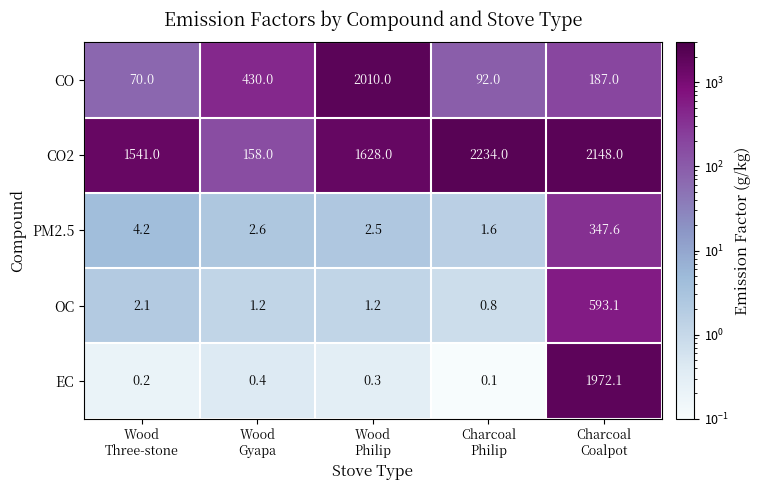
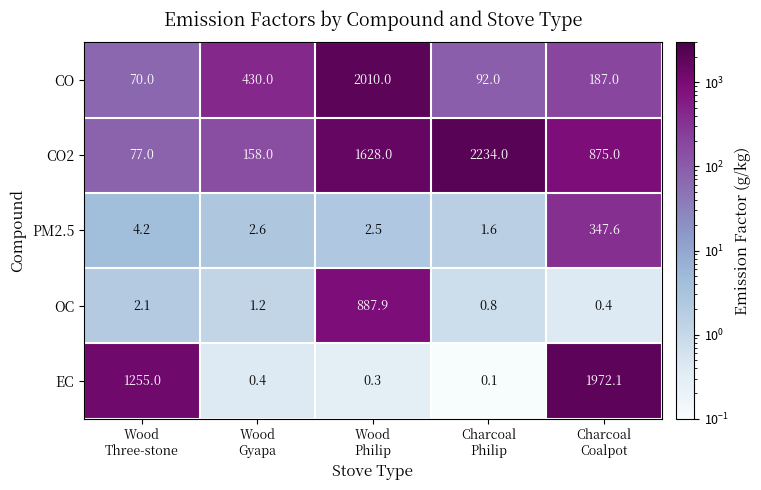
  {
    "CO": {
      "Wood Three-stone": 70.0,
      "Wood Gyapa": 430.0,
      "Wood Philip": 2010.0,
      "Charcoal Philip": 92.0,
      "Charcoal Coalpot": 187.0
    },
    "CO2": {
-     "Wood Three-stone": 1541.0,
+     "Wood Three-stone": 77.0,
      "Wood Gyapa": 158.0,
      "Wood Philip": 1628.0,
      "Charcoal Philip": 2234.0,
-     "Charcoal Coalpot": 2148.0
+     "Charcoal Coalpot": 875.0
    },
    "PM2.5": {
      "Wood Three-stone": 4.2,
      "Wood Gyapa": 2.6,
      "Wood Philip": 2.5,
      "Charcoal Philip": 1.6,
      "Charcoal Coalpot": 347.6
    },
    "OC": {
      "Wood Three-stone": 2.1,
      "Wood Gyapa": 1.2,
-     "Wood Philip": 1.2,
+     "Wood Philip": 887.9,
      "Charcoal Philip": 0.8,
-     "Charcoal Coalpot": 593.1
+     "Charcoal Coalpot": 0.4
    },
    "EC": {
-     "Wood Three-stone": 0.2,
+     "Wood Three-stone": 1255.0,
      "Wood Gyapa": 0.4,
      "Wood Philip": 0.3,
      "Charcoal Philip": 0.1,
      "Charcoal Coalpot": 1972.1
    }
  }
